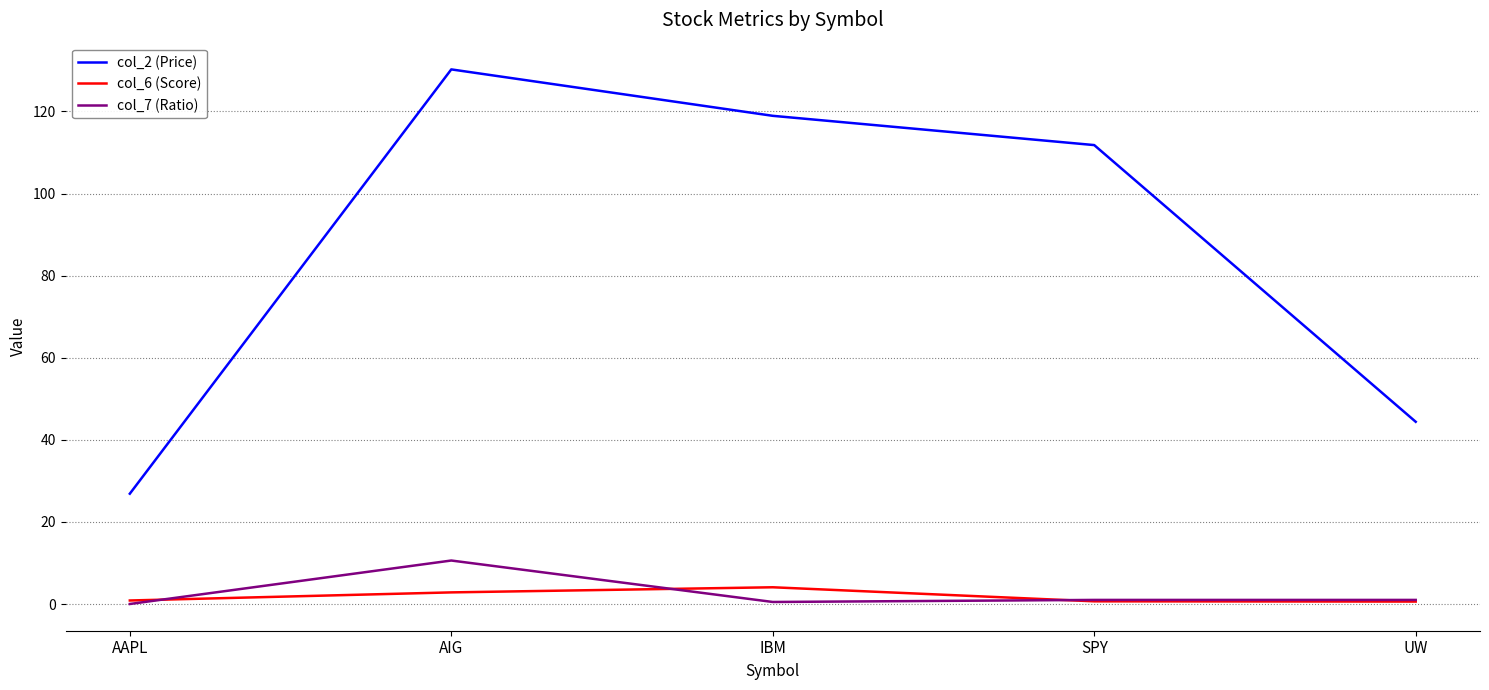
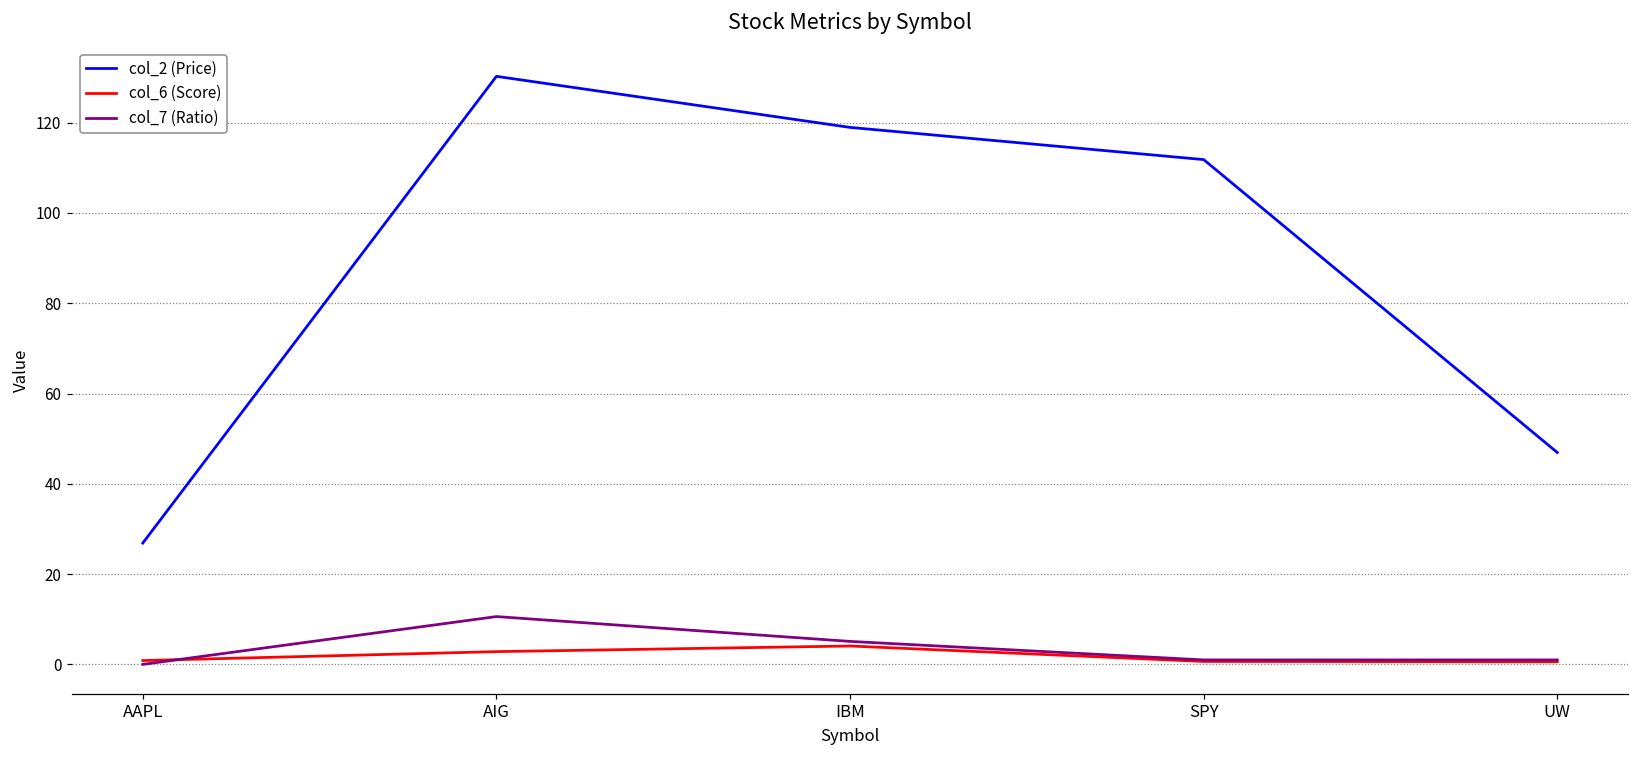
  {
    "col_2 (Price)": {
      "AAPL": 27,
      "AIG": 130,
      "IBM": 119,
      "SPY": 112,
-     "UW": 44
+     "UW": 47
    },
    "col_6 (Score)": {
      "AAPL": 1,
      "AIG": 3,
      "IBM": 4
    },
    "col_7 (Ratio)": {
      "AAPL": 0,
      "AIG": 11,
-     "IBM": 1
+     "IBM": 5
    }
  }
